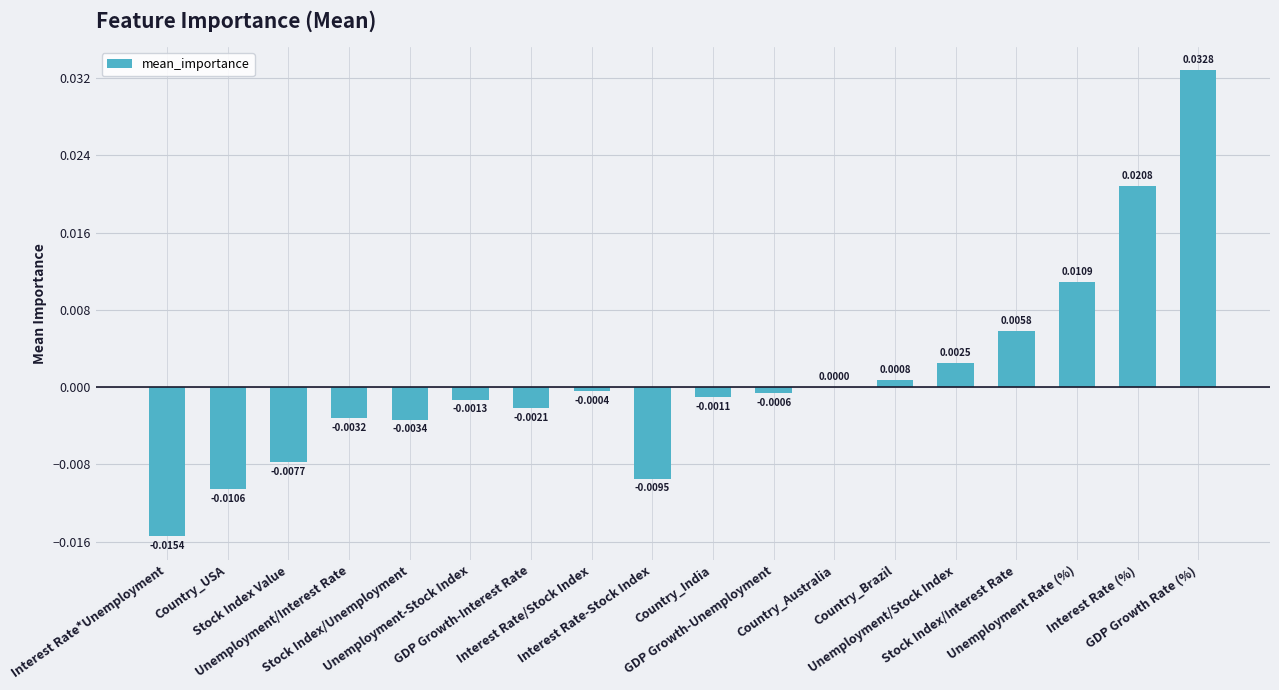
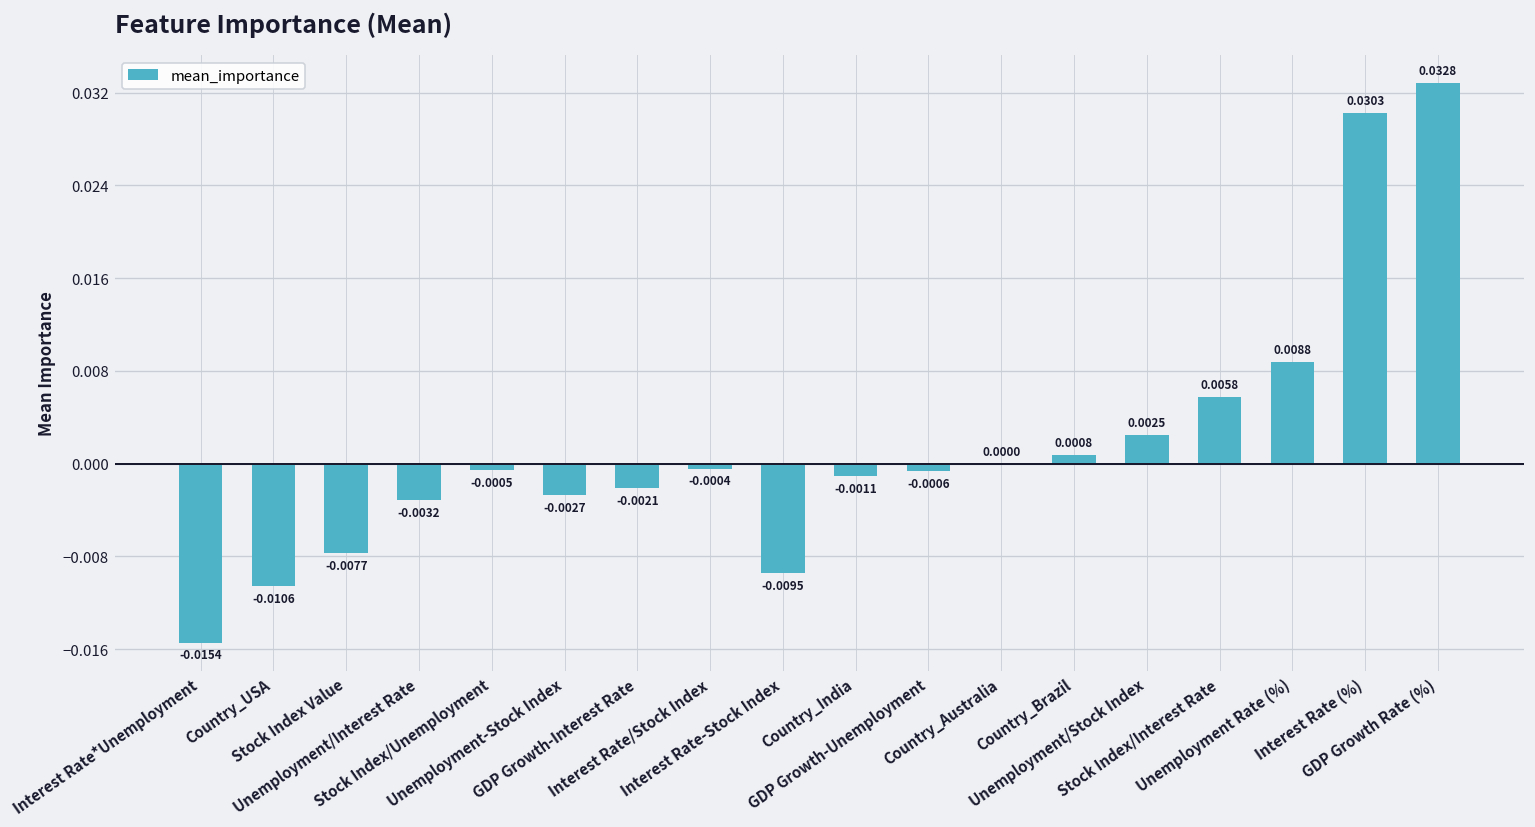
  {
    "Interest Rate*Unemployment": -0.0154,
    "Country_USA": -0.0106,
    "Stock Index Value": -0.0077,
    "Unemployment/Interest Rate": -0.0032,
-   "Stock Index/Unemployment": -0.0034,
-   "Unemployment-Stock Index": -0.0013,
+   "Stock Index/Unemployment": -0.0005,
+   "Unemployment-Stock Index": -0.0027,
    "GDP Growth-Interest Rate": -0.0021,
    "Interest Rate/Stock Index": -0.0004,
    "Interest Rate-Stock Index": -0.0095,
    "Country_India": -0.0011,
    "GDP Growth-Unemployment": -0.0006,
    "Country_Australia": 0.0000,
    "Country_Brazil": 0.0008,
    "Unemployment/Stock Index": 0.0025,
    "Stock Index/Interest Rate": 0.0058,
-   "Unemployment Rate (%)": 0.0109,
-   "Interest Rate (%)": 0.0208,
+   "Unemployment Rate (%)": 0.0088,
+   "Interest Rate (%)": 0.0303,
    "GDP Growth Rate (%)": 0.0328
  }
